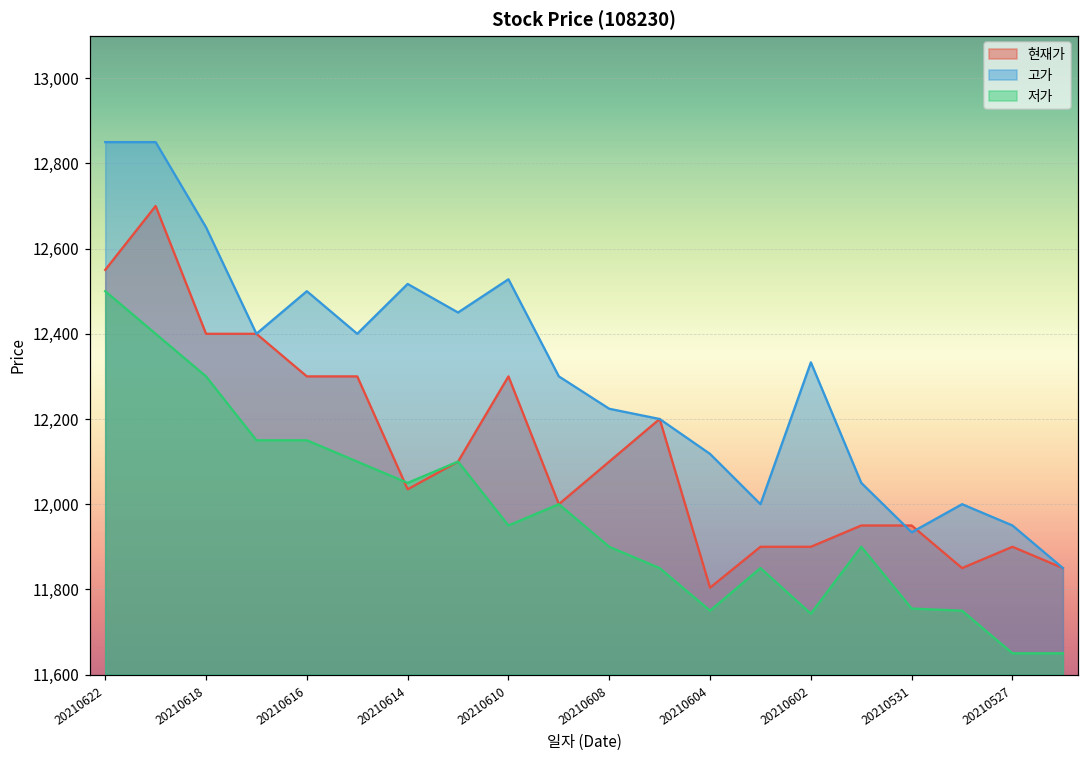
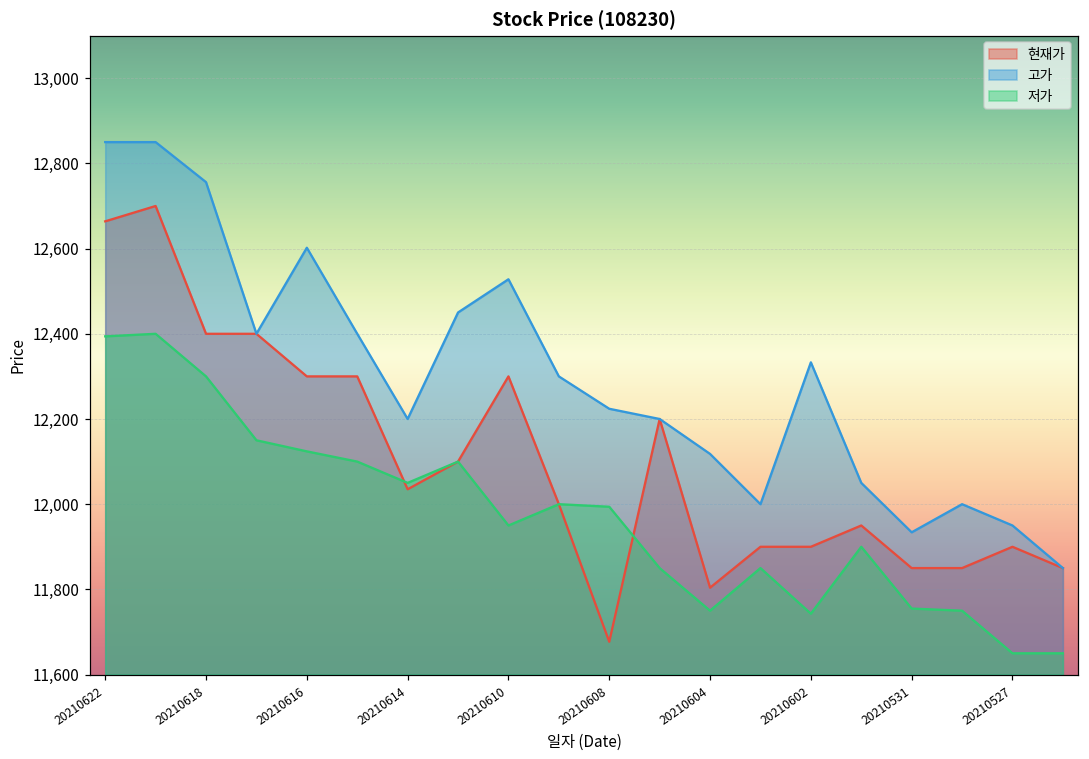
  {
    "현재가": {
-     "20210622": "12,550",
+     "20210622": "12,660",
      "20210618": "12,400",
      "20210616": "12,300",
      "20210614": "12,040",
      "20210610": "12,300",
-     "20210608": "12,100",
+     "20210608": "11,680",
      "20210604": "11,800",
      "20210602": "11,900",
-     "20210531": "11,950",
+     "20210531": "11,850",
      "20210527": "11,900"
    },
    "고가": {
      "20210622": "12,850",
-     "20210618": "12,650",
-     "20210616": "12,500",
-     "20210614": "12,520",
+     "20210618": "12,760",
+     "20210616": "12,600",
+     "20210614": "12,200",
      "20210610": "12,530",
      "20210608": "12,220",
      "20210604": "12,120",
      "20210602": "12,330",
      "20210531": "11,930",
      "20210527": "11,950"
    },
    "저가": {
-     "20210622": "12,500",
+     "20210622": "12,390",
      "20210618": "12,300",
-     "20210616": "12,150",
+     "20210616": "12,120",
      "20210614": "12,050",
      "20210610": "11,950",
-     "20210608": "11,900",
+     "20210608": "11,990",
      "20210604": "11,750",
      "20210602": "11,740",
      "20210531": "11,760",
      "20210527": "11,650"
    }
  }
